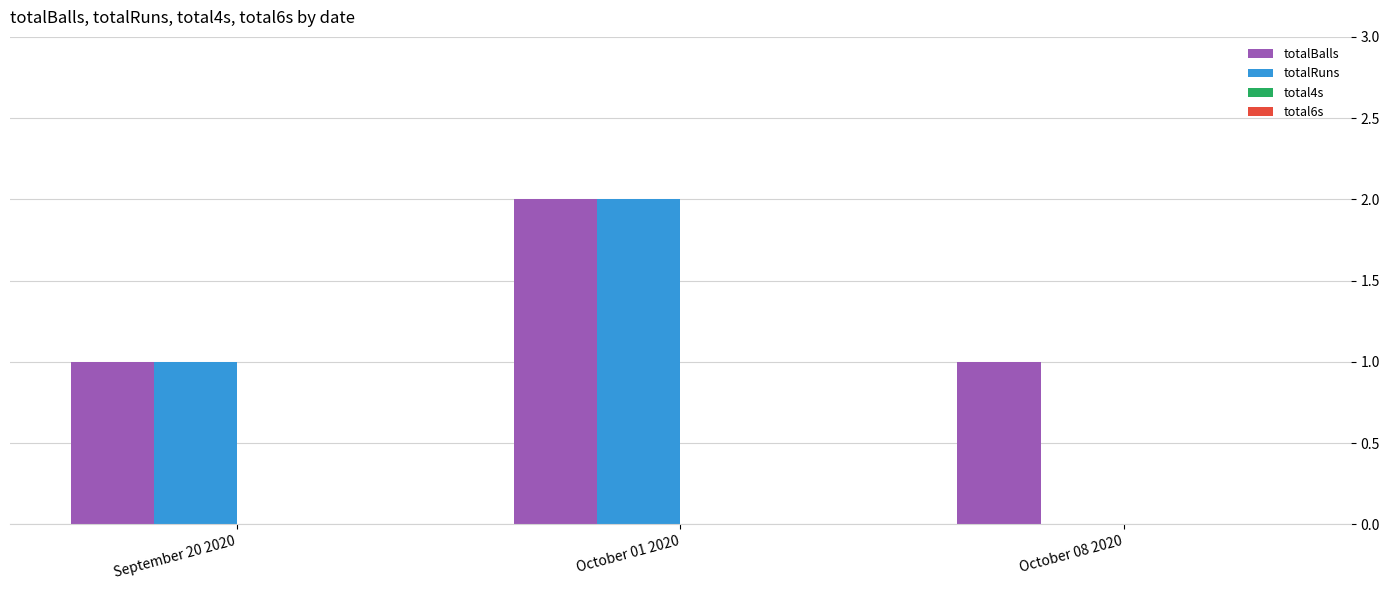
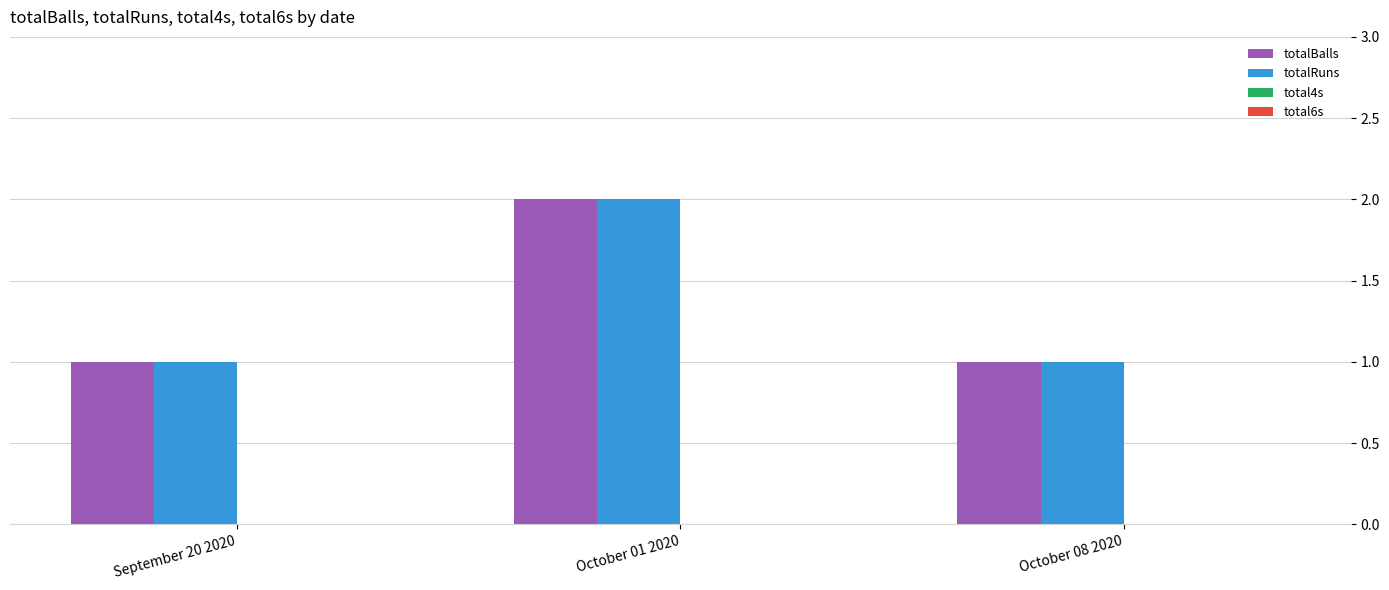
  {
    "totalBalls": {
      "September 20 2020": 1,
      "October 01 2020": 2,
      "October 08 2020": 1
    },
    "totalRuns": {
      "September 20 2020": 1,
      "October 01 2020": 2,
-     "October 08 2020": 0
+     "October 08 2020": 1
    },
    "total4s": {
      "September 20 2020": 0,
      "October 01 2020": 0,
      "October 08 2020": 0
    },
    "total6s": {
      "September 20 2020": 0,
      "October 01 2020": 0,
      "October 08 2020": 0
    }
  }
